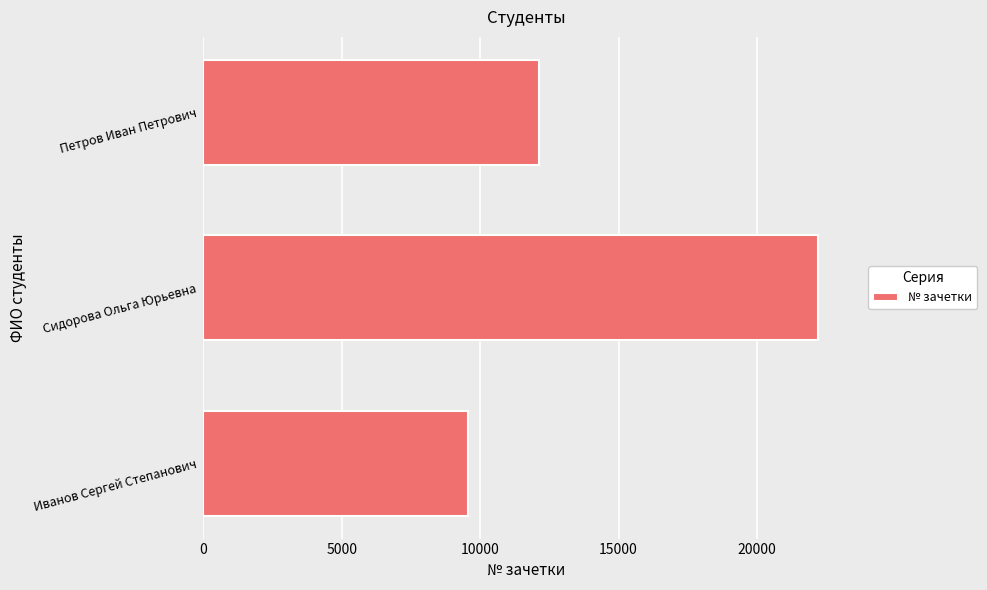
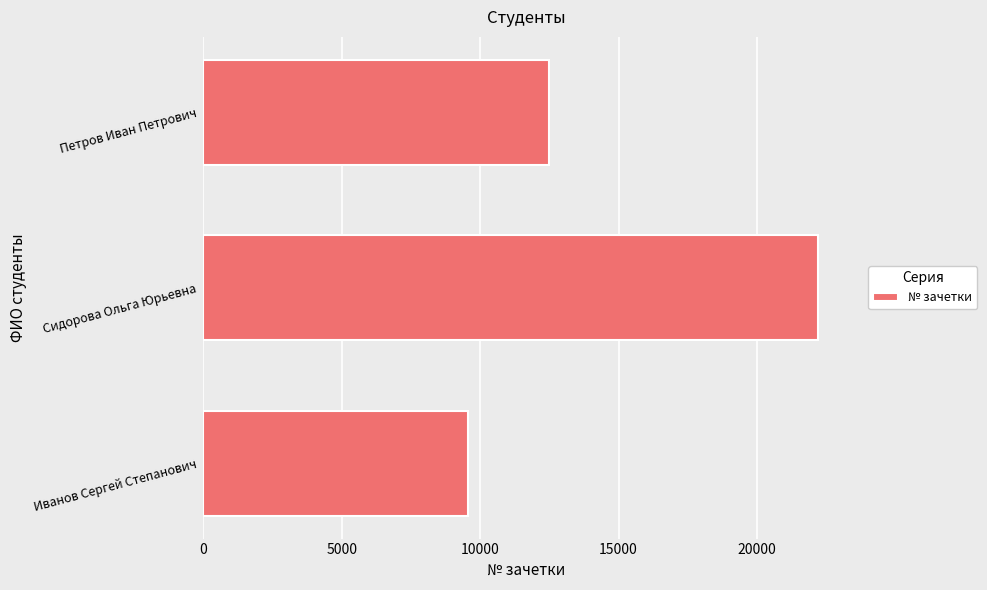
  {
-   "Петров Иван Петрович": 12100,
+   "Петров Иван Петрович": 12500,
    "Сидорова Ольга Юрьевна": 22200,
    "Иванов Сергей Степанович": 9600
  }
